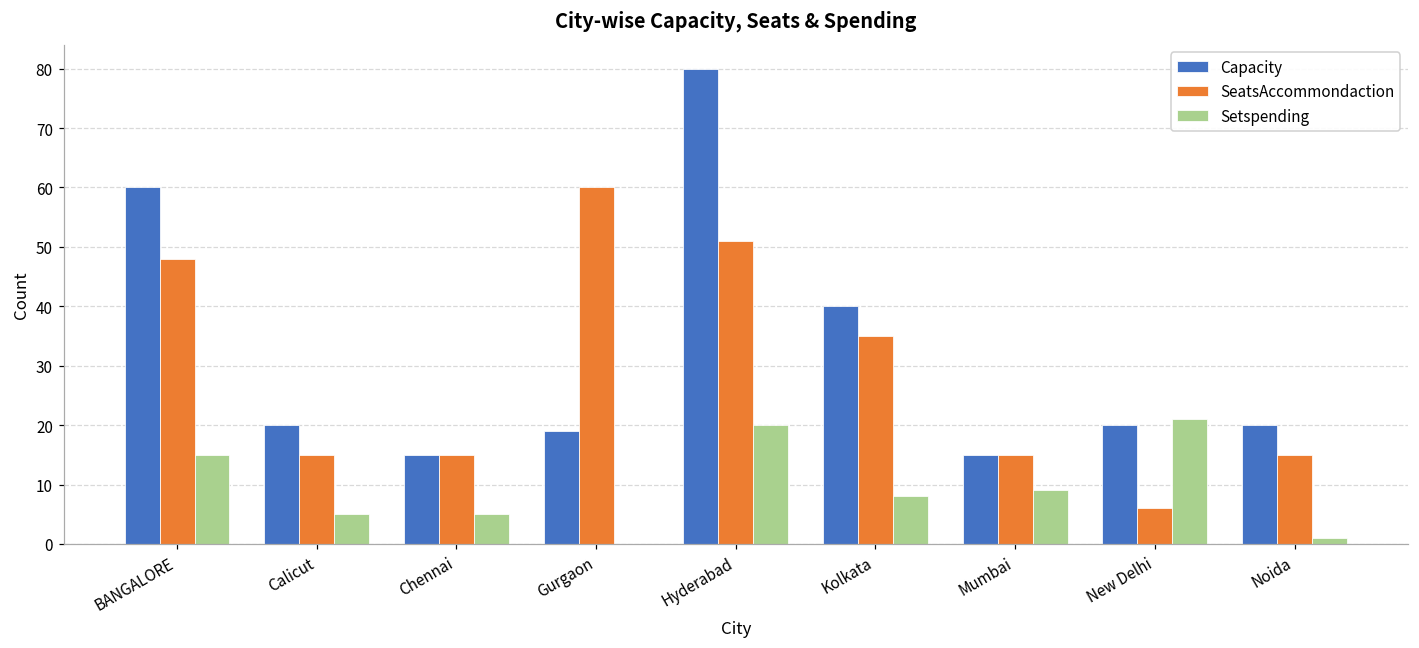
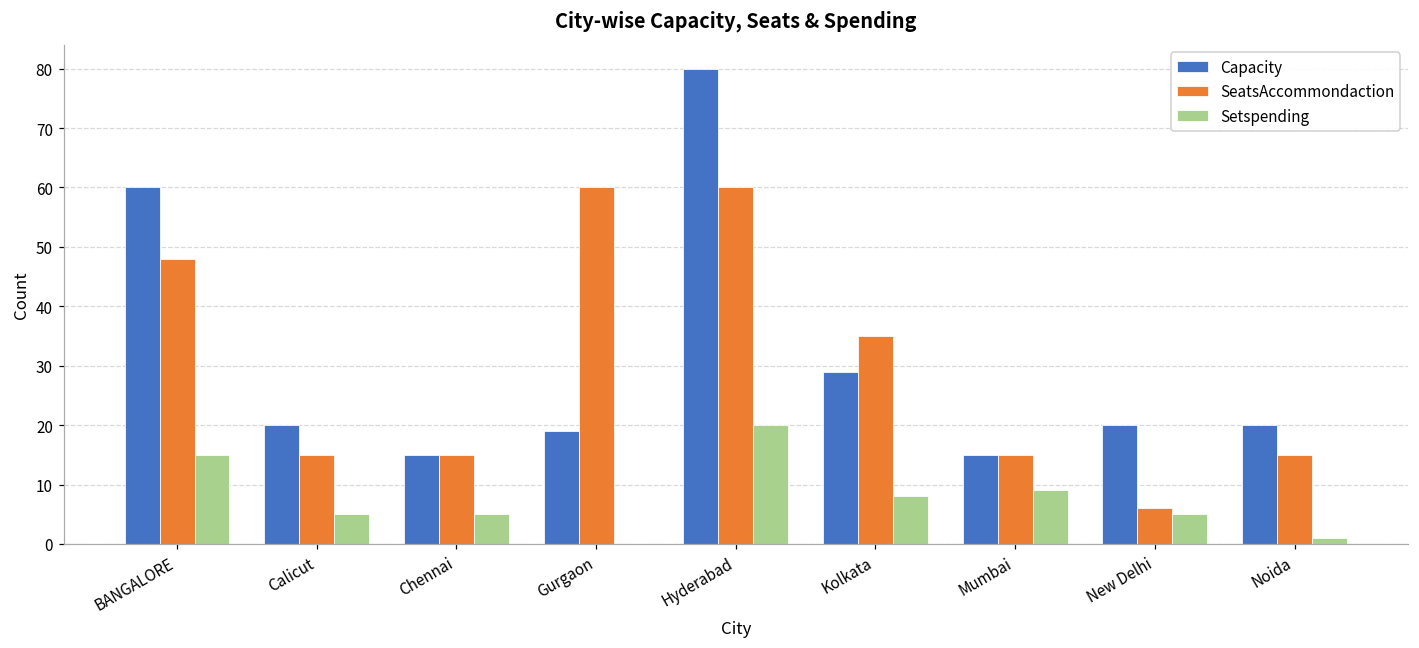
  {
    "Capacity": {
      "BANGALORE": 60,
      "Calicut": 20,
      "Chennai": 15,
      "Gurgaon": 19,
      "Hyderabad": 80,
-     "Kolkata": 40,
+     "Kolkata": 29,
      "Mumbai": 15,
      "New Delhi": 20,
      "Noida": 20
    },
    "SeatsAccommondaction": {
      "BANGALORE": 48,
      "Calicut": 15,
      "Chennai": 15,
      "Gurgaon": 60,
-     "Hyderabad": 51,
+     "Hyderabad": 60,
      "Kolkata": 35,
      "Mumbai": 15,
      "New Delhi": 6,
      "Noida": 15
    },
    "Setspending": {
      "BANGALORE": 15,
      "Calicut": 5,
      "Chennai": 5,
      "Gurgaon": 0,
      "Hyderabad": 20,
      "Kolkata": 8,
      "Mumbai": 9,
-     "New Delhi": 21,
+     "New Delhi": 5,
      "Noida": 1
    }
  }
